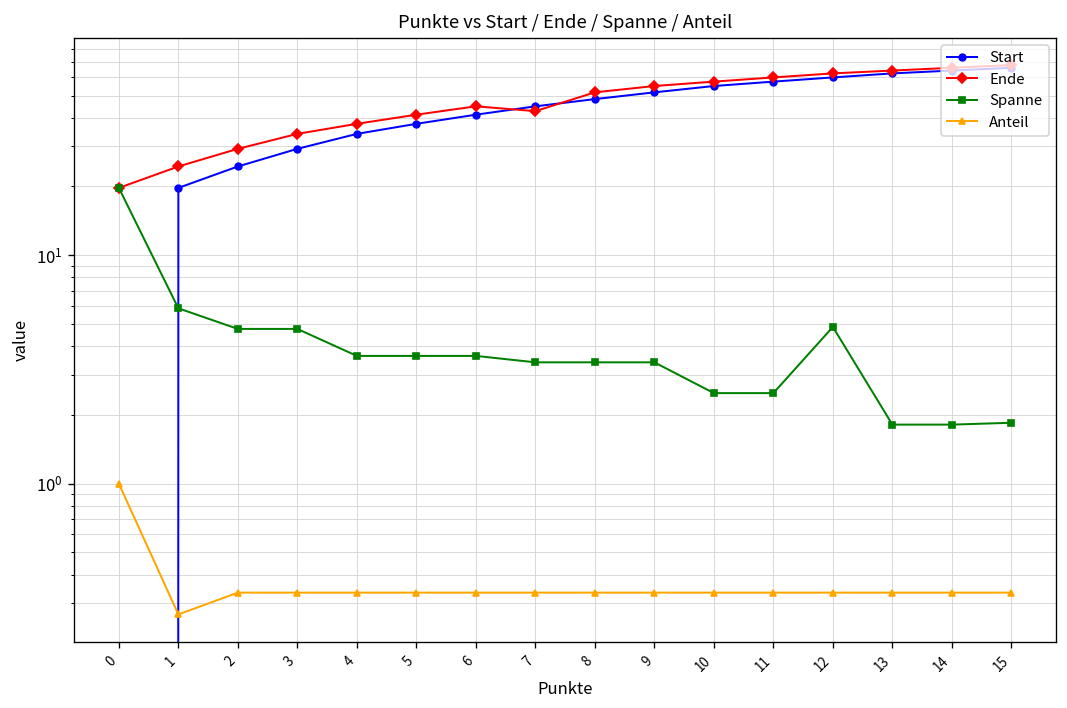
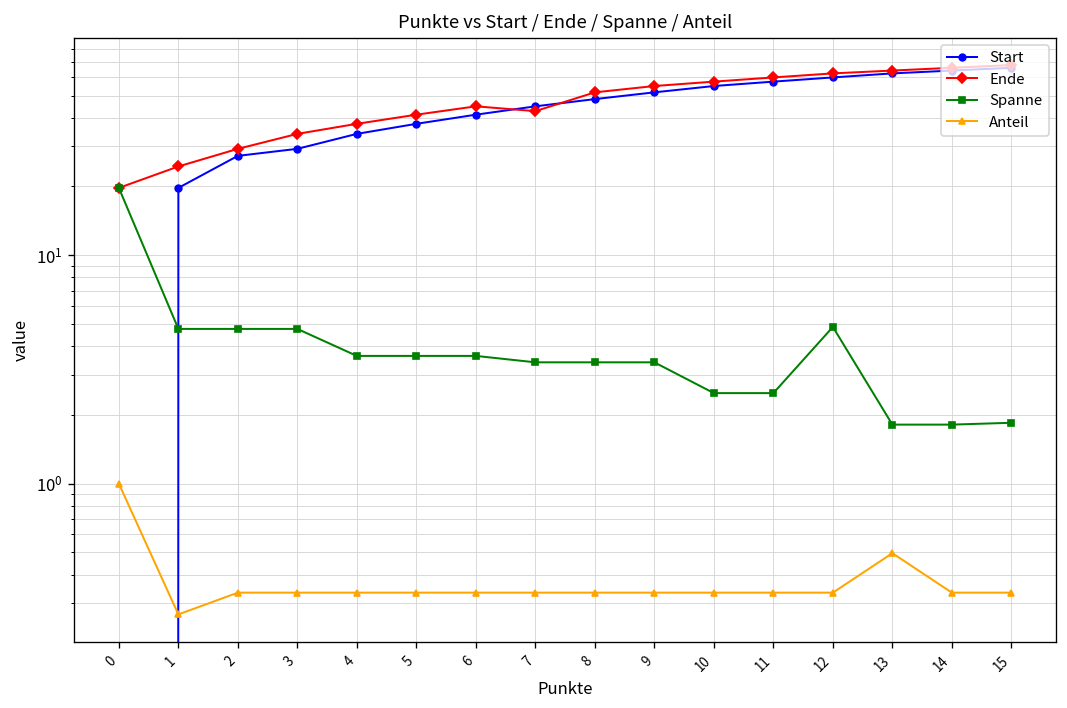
  {
    "Start": {
      "1": 20,
-     "2": 24,
+     "2": 27,
      "3": 29,
      "4": 34,
      "5": 38,
      "6": 41,
      "7": 45,
      "8": 48,
      "9": 52,
      "10": 55,
      "11": 58,
      "12": 60
    },
    "Ende": {
      "1": 24,
      "2": 29,
      "3": 34,
      "4": 38,
      "5": 41,
      "6": 45,
      "7": 43,
      "8": 52,
      "9": 55,
      "10": 58,
      "11": 60,
      "12": 63
    },
    "Spanne": {
-     "1": 5.9,
+     "1": 4.8,
      "2": 4.8,
      "3": 4.8,
      "4": 3.6,
      "5": 3.6,
      "6": 3.6,
      "7": 3.4,
      "8": 3.4,
      "9": 3.4,
      "10": 2.5,
      "11": 2.5,
      "12": 4.9,
      "13": 1.8,
      "14": 1.8,
      "15": 1.8
    },
    "Anteil": {
      "0": 1.0,
      "1": 0.27,
      "2": 0.33,
      "3": 0.33,
      "4": 0.33,
      "5": 0.33,
      "6": 0.33,
      "7": 0.33,
      "8": 0.33,
      "9": 0.33,
      "10": 0.33,
      "11": 0.33,
      "12": 0.33,
-     "13": 0.33,
+     "13": 0.50,
      "14": 0.33,
      "15": 0.33
    }
  }
